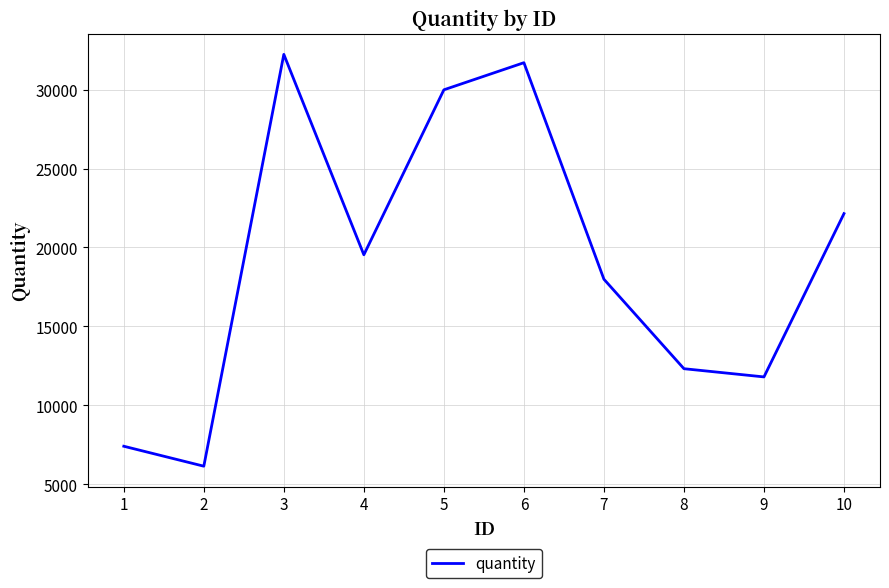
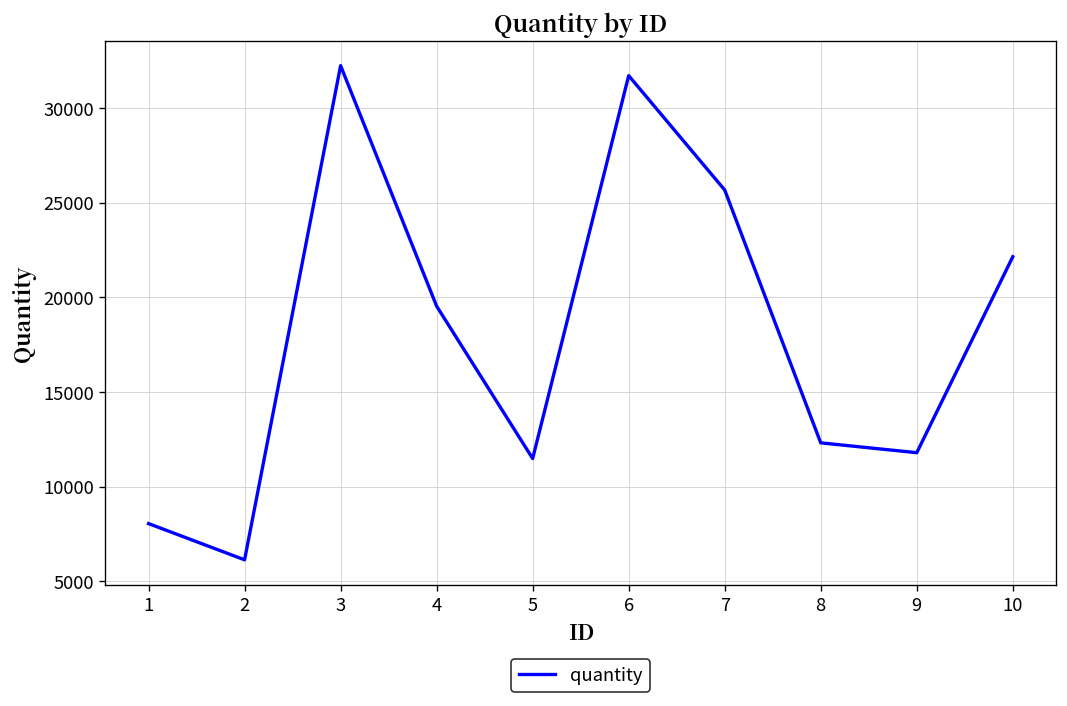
  {
-   "1": 7400,
+   "1": 8100,
    "2": 6100,
    "3": 32200,
    "4": 19500,
-   "5": 30000,
+   "5": 11500,
    "6": 31700,
-   "7": 18000,
+   "7": 25700,
    "8": 12300,
    "9": 11800,
    "10": 22100
  }
